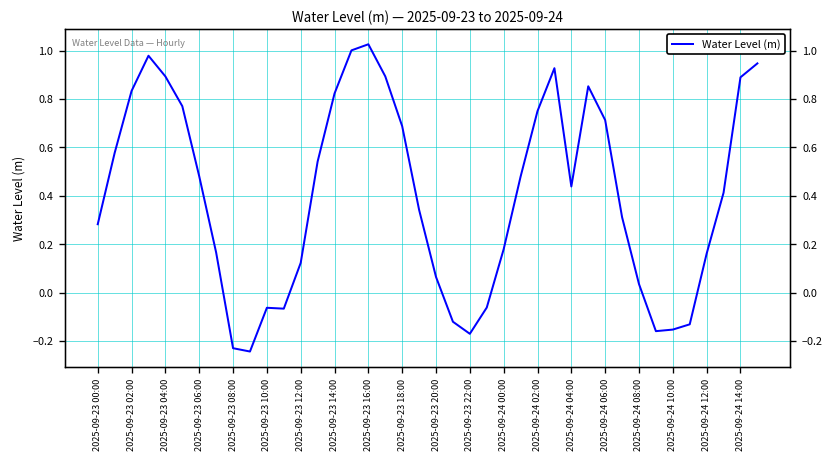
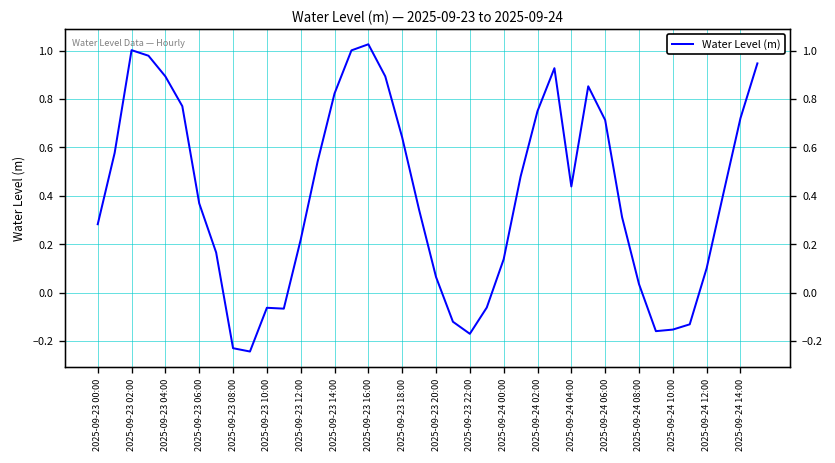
  {
    "2025-09-23 00:00": 0.28,
-   "2025-09-23 02:00": 0.83,
+   "2025-09-23 02:00": 1.00,
    "2025-09-23 04:00": 0.89,
-   "2025-09-23 06:00": 0.48,
+   "2025-09-23 06:00": 0.37,
    "2025-09-23 08:00": -0.23,
    "2025-09-23 10:00": -0.06,
-   "2025-09-23 12:00": 0.12,
+   "2025-09-23 12:00": 0.22,
    "2025-09-23 14:00": 0.82,
    "2025-09-23 16:00": 1.03,
-   "2025-09-23 18:00": 0.69,
+   "2025-09-23 18:00": 0.64,
    "2025-09-23 20:00": 0.06,
    "2025-09-23 22:00": -0.17,
-   "2025-09-24 00:00": 0.18,
+   "2025-09-24 00:00": 0.14,
    "2025-09-24 02:00": 0.75,
    "2025-09-24 04:00": 0.44,
    "2025-09-24 06:00": 0.71,
    "2025-09-24 08:00": 0.04,
    "2025-09-24 10:00": -0.15,
-   "2025-09-24 12:00": 0.16,
-   "2025-09-24 14:00": 0.89
+   "2025-09-24 12:00": 0.10,
+   "2025-09-24 14:00": 0.72
  }
